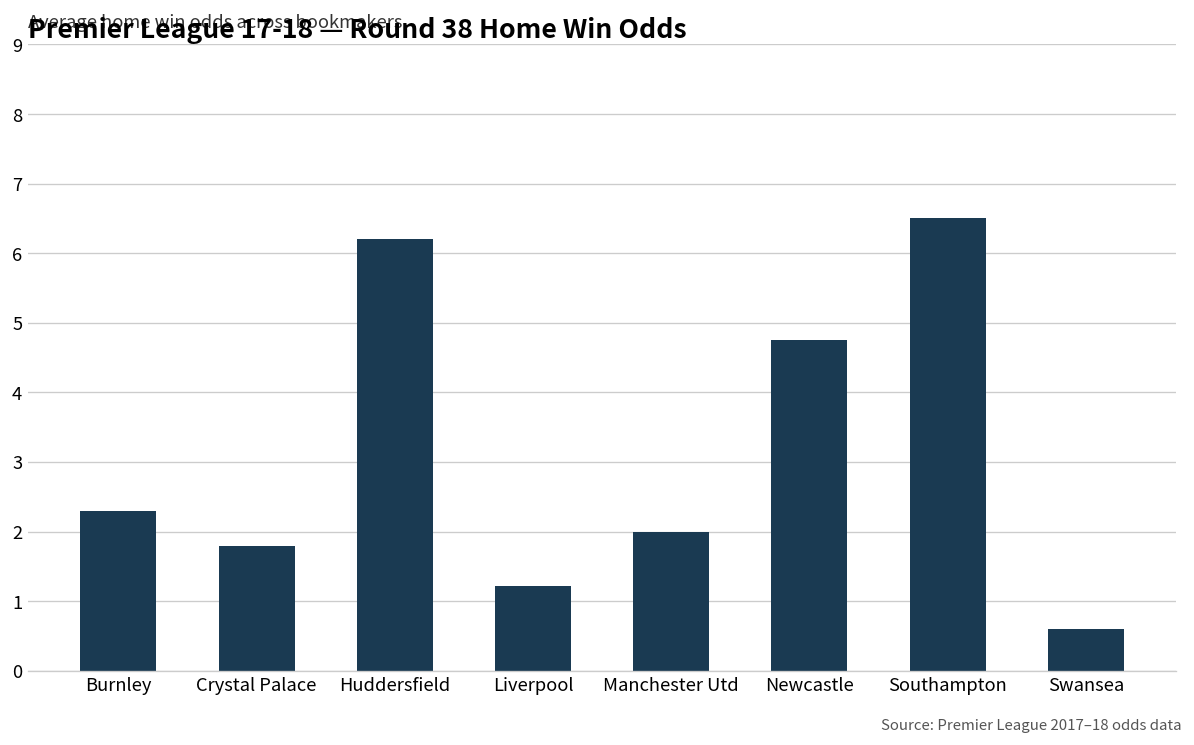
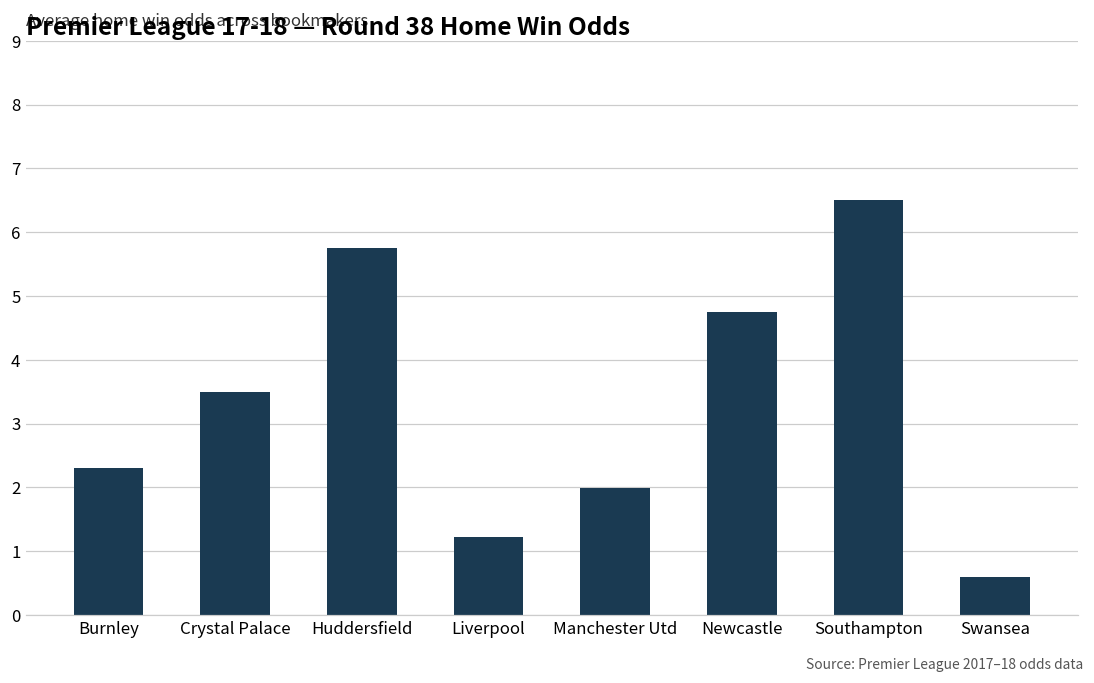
  {
    "Burnley": 2.3,
-   "Crystal Palace": 1.8,
-   "Huddersfield": 6.2,
+   "Crystal Palace": 3.5,
+   "Huddersfield": 5.8,
    "Liverpool": 1.2,
    "Manchester Utd": 2.0,
    "Newcastle": 4.8,
    "Southampton": 6.5,
    "Swansea": 0.6
  }
